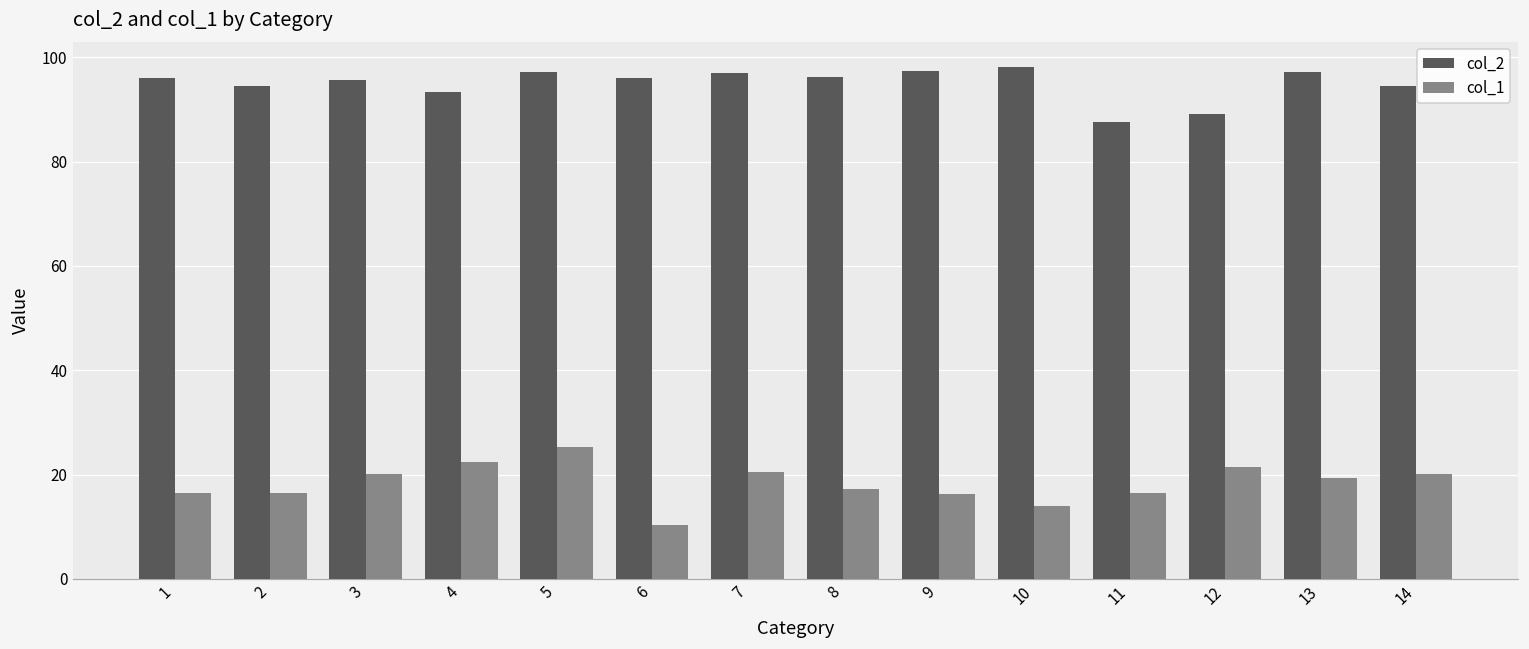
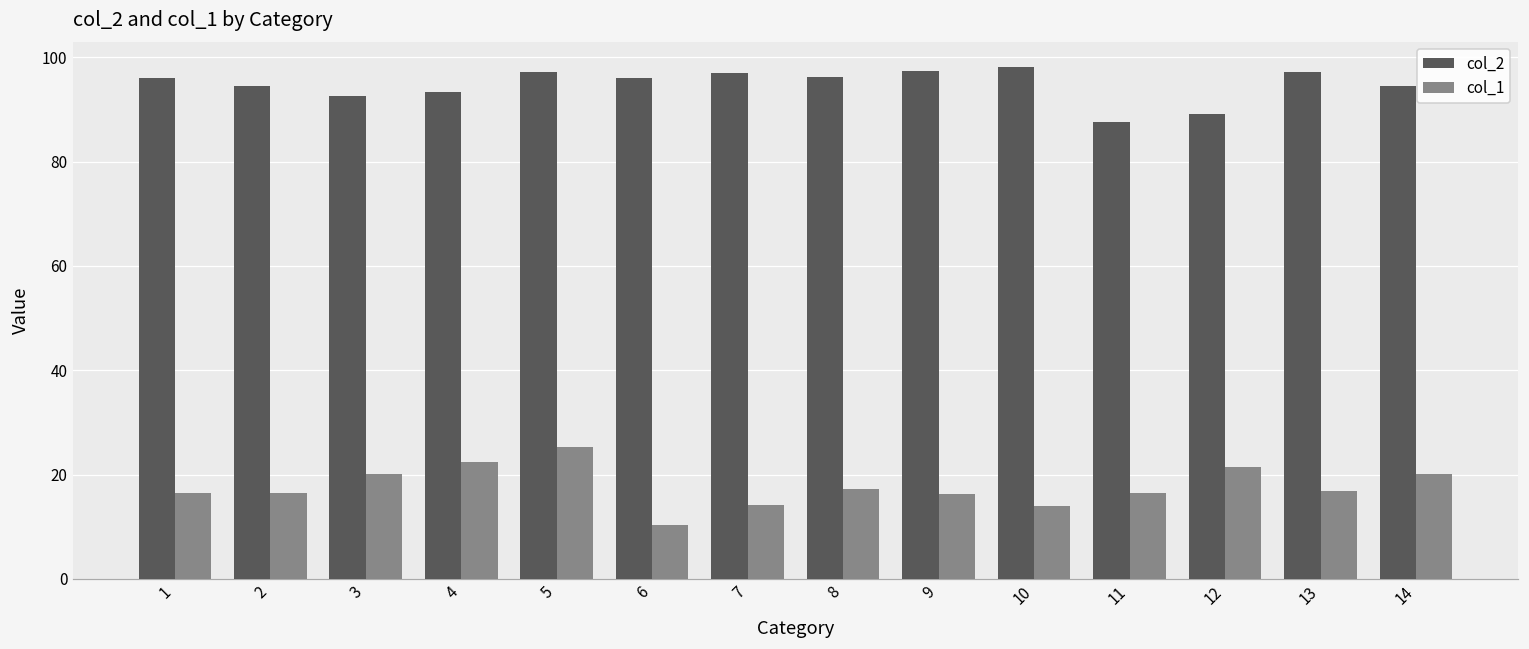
  {
    "col_2": {
      "1": 96,
      "2": 94,
-     "3": 96,
+     "3": 93,
      "4": 93,
      "5": 97,
      "6": 96,
      "7": 97,
      "8": 96,
      "9": 97,
      "10": 98,
      "11": 88,
      "12": 89,
      "13": 97,
      "14": 95
    },
    "col_1": {
      "1": 16,
      "2": 16,
      "3": 20,
      "4": 22,
      "5": 25,
      "6": 10,
-     "7": 20,
+     "7": 14,
      "8": 17,
      "9": 16,
      "10": 14,
      "11": 17,
      "12": 22,
-     "13": 19,
+     "13": 17,
      "14": 20
    }
  }
